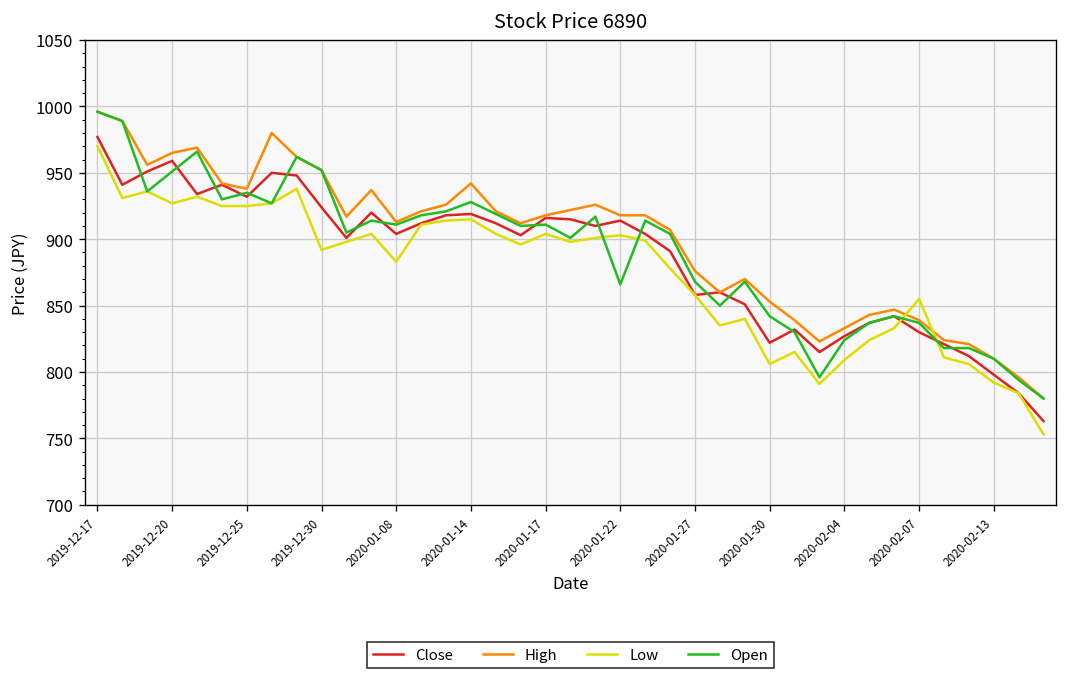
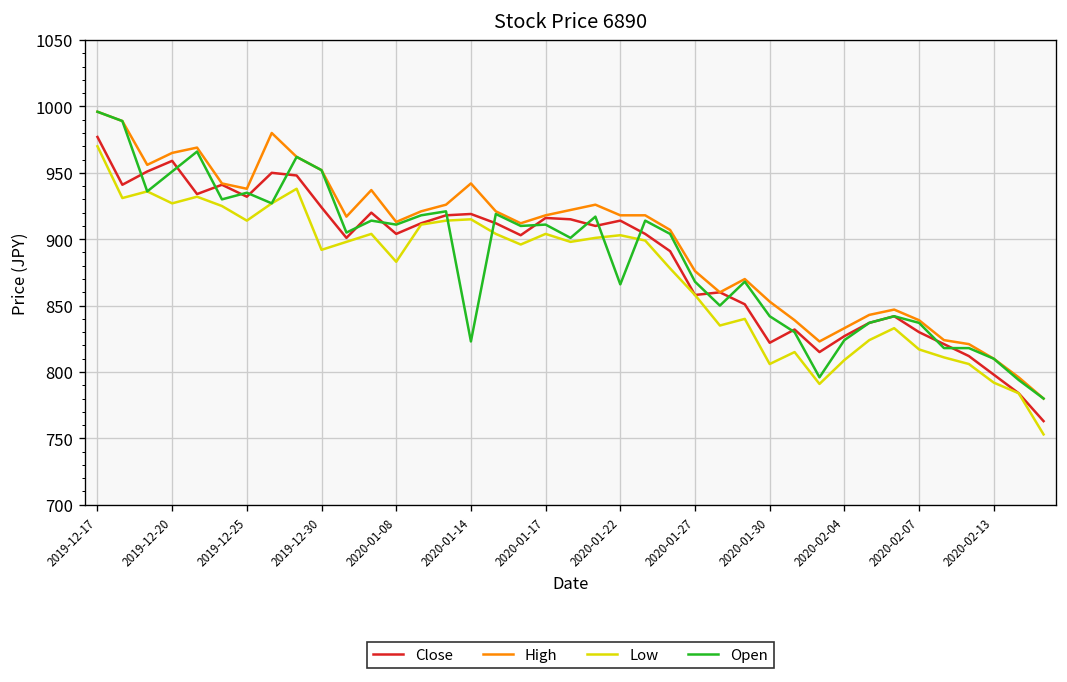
  {
    "Close": {
      "2019-12-17": 977,
      "2019-12-20": 959,
      "2019-12-25": 932,
      "2019-12-30": 924,
      "2020-01-08": 904,
      "2020-01-14": 919,
      "2020-01-22": 914,
      "2020-01-30": 822,
      "2020-02-04": 827,
      "2020-02-07": 830,
      "2020-02-13": 798
    },
    "High": {
      "2019-12-20": 965,
      "2019-12-25": 938,
      "2020-01-14": 942,
      "2020-01-22": 918,
      "2020-01-27": 876,
      "2020-01-30": 853,
      "2020-02-04": 833
    },
    "Low": {
      "2019-12-17": 970,
      "2019-12-20": 927,
-     "2019-12-25": 925,
+     "2019-12-25": 914,
      "2019-12-30": 892,
      "2020-01-08": 883,
      "2020-01-14": 915,
      "2020-01-17": 904,
      "2020-01-22": 903,
      "2020-01-30": 806,
      "2020-02-04": 809,
-     "2020-02-07": 855,
+     "2020-02-07": 817,
      "2020-02-13": 792
    },
    "Open": {
      "2019-12-20": 951,
      "2019-12-25": 935,
-     "2020-01-14": 928,
+     "2020-01-14": 823,
      "2020-01-17": 911,
      "2020-01-22": 866,
      "2020-01-27": 868,
      "2020-01-30": 842,
      "2020-02-04": 824
    }
  }
